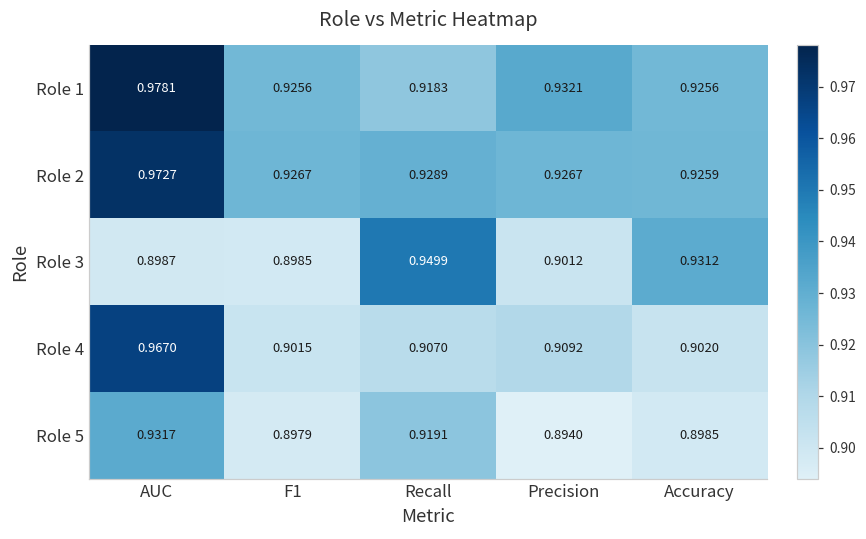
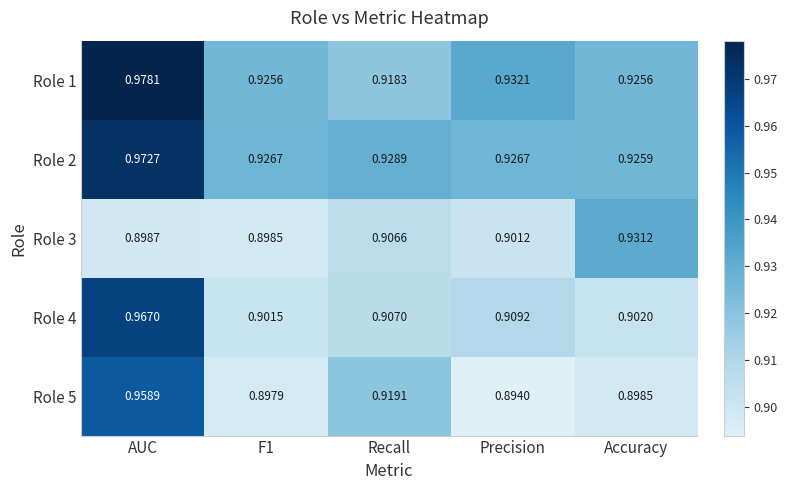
  {
    "Role 1": {
      "AUC": 0.9781,
      "F1": 0.9256,
      "Recall": 0.9183,
      "Precision": 0.9321,
      "Accuracy": 0.9256
    },
    "Role 2": {
      "AUC": 0.9727,
      "F1": 0.9267,
      "Recall": 0.9289,
      "Precision": 0.9267,
      "Accuracy": 0.9259
    },
    "Role 3": {
      "AUC": 0.8987,
      "F1": 0.8985,
-     "Recall": 0.9499,
+     "Recall": 0.9066,
      "Precision": 0.9012,
      "Accuracy": 0.9312
    },
    "Role 4": {
      "AUC": 0.9670,
      "F1": 0.9015,
      "Recall": 0.9070,
      "Precision": 0.9092,
      "Accuracy": 0.9020
    },
    "Role 5": {
-     "AUC": 0.9317,
+     "AUC": 0.9589,
      "F1": 0.8979,
      "Recall": 0.9191,
      "Precision": 0.8940,
      "Accuracy": 0.8985
    }
  }
